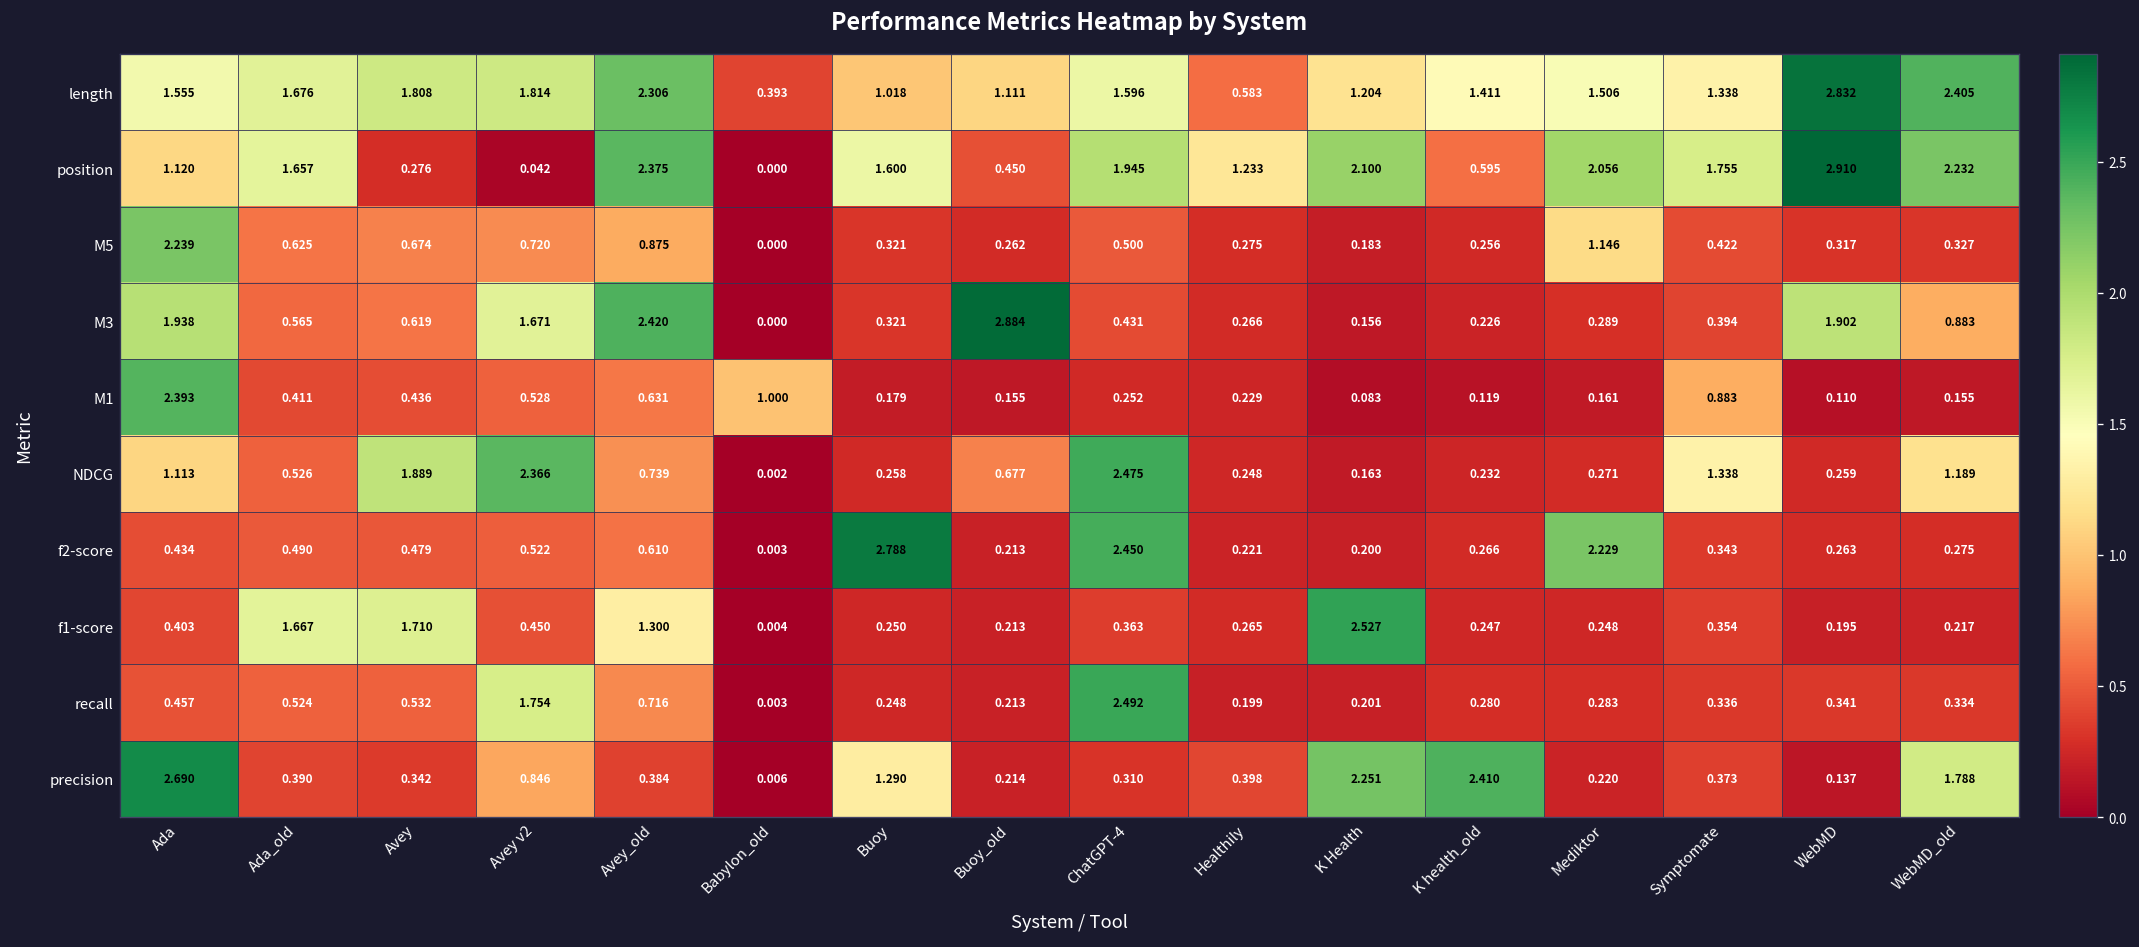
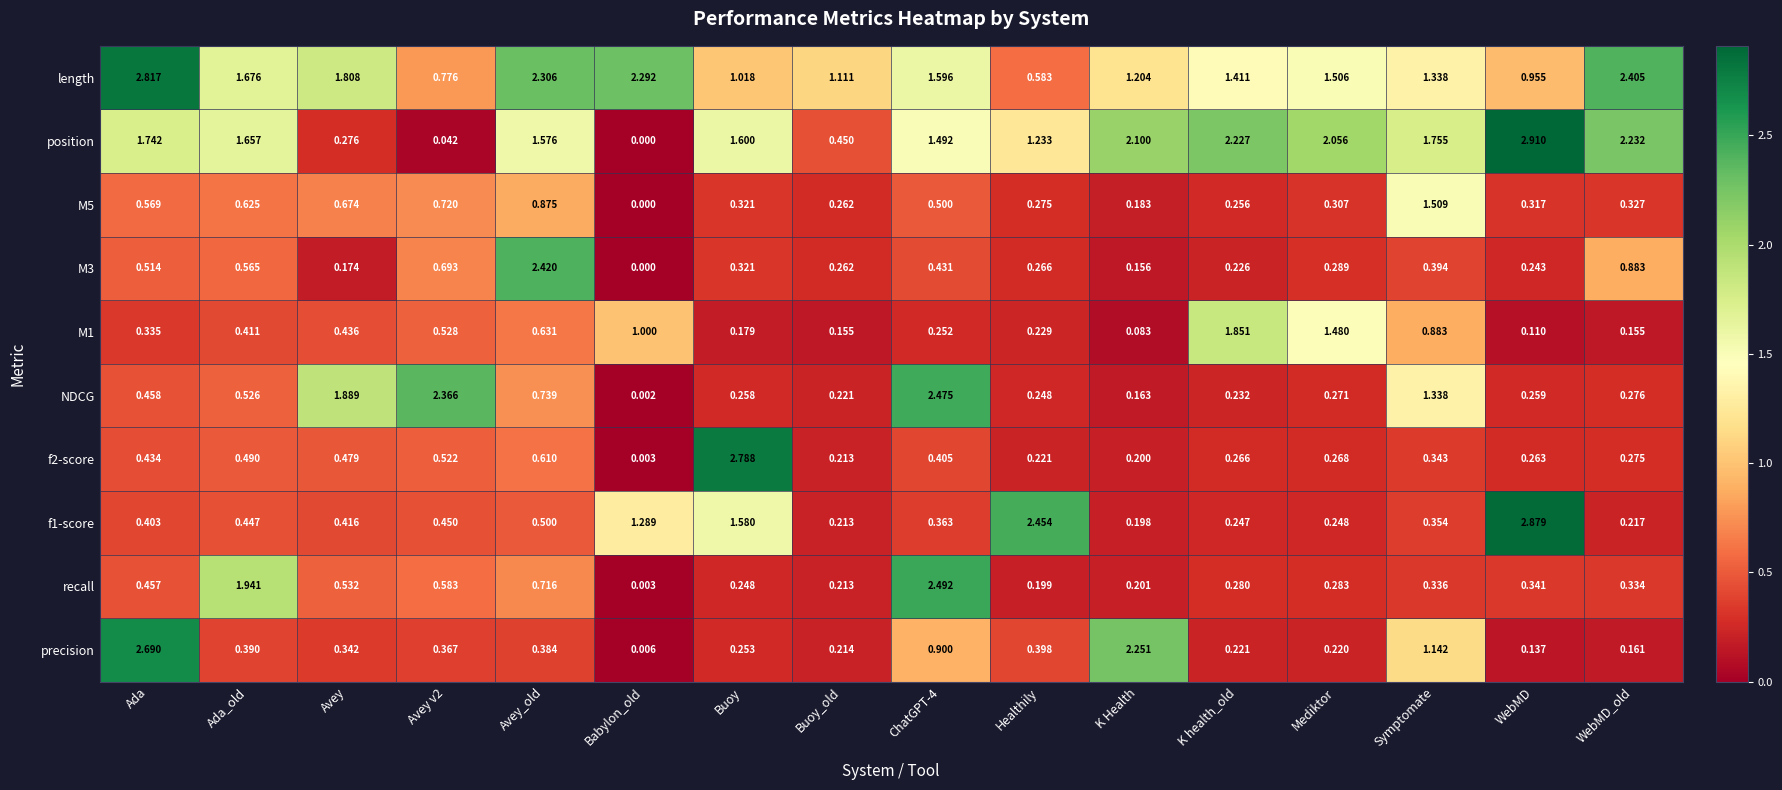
  {
    "length": {
-     "Ada": 1.555,
+     "Ada": 2.817,
      "Ada_old": 1.676,
      "Avey": 1.808,
-     "Avey v2": 1.814,
+     "Avey v2": 0.776,
      "Avey_old": 2.306,
-     "Babylon_old": 0.393,
+     "Babylon_old": 2.292,
      "Buoy": 1.018,
      "Buoy_old": 1.111,
      "ChatGPT-4": 1.596,
      "Healthily": 0.583,
      "K Health": 1.204,
      "K health_old": 1.411,
      "Mediktor": 1.506,
      "Symptomate": 1.338,
-     "WebMD": 2.832,
+     "WebMD": 0.955,
      "WebMD_old": 2.405
    },
    "position": {
-     "Ada": 1.120,
+     "Ada": 1.742,
      "Ada_old": 1.657,
      "Avey": 0.276,
      "Avey v2": 0.042,
-     "Avey_old": 2.375,
+     "Avey_old": 1.576,
      "Babylon_old": 0.000,
      "Buoy": 1.600,
      "Buoy_old": 0.450,
-     "ChatGPT-4": 1.945,
+     "ChatGPT-4": 1.492,
      "Healthily": 1.233,
      "K Health": 2.100,
-     "K health_old": 0.595,
+     "K health_old": 2.227,
      "Mediktor": 2.056,
      "Symptomate": 1.755,
      "WebMD": 2.910,
      "WebMD_old": 2.232
    },
    "M5": {
-     "Ada": 2.239,
+     "Ada": 0.569,
      "Ada_old": 0.625,
      "Avey": 0.674,
      "Avey v2": 0.720,
      "Avey_old": 0.875,
      "Babylon_old": 0.000,
      "Buoy": 0.321,
      "Buoy_old": 0.262,
      "ChatGPT-4": 0.500,
      "Healthily": 0.275,
      "K Health": 0.183,
      "K health_old": 0.256,
-     "Mediktor": 1.146,
-     "Symptomate": 0.422,
+     "Mediktor": 0.307,
+     "Symptomate": 1.509,
      "WebMD": 0.317,
      "WebMD_old": 0.327
    },
    "M3": {
-     "Ada": 1.938,
+     "Ada": 0.514,
      "Ada_old": 0.565,
-     "Avey": 0.619,
-     "Avey v2": 1.671,
+     "Avey": 0.174,
+     "Avey v2": 0.693,
      "Avey_old": 2.420,
      "Babylon_old": 0.000,
      "Buoy": 0.321,
-     "Buoy_old": 2.884,
+     "Buoy_old": 0.262,
      "ChatGPT-4": 0.431,
      "Healthily": 0.266,
      "K Health": 0.156,
      "K health_old": 0.226,
      "Mediktor": 0.289,
      "Symptomate": 0.394,
-     "WebMD": 1.902,
+     "WebMD": 0.243,
      "WebMD_old": 0.883
    },
    "M1": {
-     "Ada": 2.393,
+     "Ada": 0.335,
      "Ada_old": 0.411,
      "Avey": 0.436,
      "Avey v2": 0.528,
      "Avey_old": 0.631,
      "Babylon_old": 1.000,
      "Buoy": 0.179,
      "Buoy_old": 0.155,
      "ChatGPT-4": 0.252,
      "Healthily": 0.229,
      "K Health": 0.083,
-     "K health_old": 0.119,
-     "Mediktor": 0.161,
+     "K health_old": 1.851,
+     "Mediktor": 1.480,
      "Symptomate": 0.883,
      "WebMD": 0.110,
      "WebMD_old": 0.155
    },
    "NDCG": {
-     "Ada": 1.113,
+     "Ada": 0.458,
      "Ada_old": 0.526,
      "Avey": 1.889,
      "Avey v2": 2.366,
      "Avey_old": 0.739,
      "Babylon_old": 0.002,
      "Buoy": 0.258,
-     "Buoy_old": 0.677,
+     "Buoy_old": 0.221,
      "ChatGPT-4": 2.475,
      "Healthily": 0.248,
      "K Health": 0.163,
      "K health_old": 0.232,
      "Mediktor": 0.271,
      "Symptomate": 1.338,
      "WebMD": 0.259,
-     "WebMD_old": 1.189
+     "WebMD_old": 0.276
    },
    "f2-score": {
      "Ada": 0.434,
      "Ada_old": 0.490,
      "Avey": 0.479,
      "Avey v2": 0.522,
      "Avey_old": 0.610,
      "Babylon_old": 0.003,
      "Buoy": 2.788,
      "Buoy_old": 0.213,
-     "ChatGPT-4": 2.450,
+     "ChatGPT-4": 0.405,
      "Healthily": 0.221,
      "K Health": 0.200,
      "K health_old": 0.266,
-     "Mediktor": 2.229,
+     "Mediktor": 0.268,
      "Symptomate": 0.343,
      "WebMD": 0.263,
      "WebMD_old": 0.275
    },
    "f1-score": {
      "Ada": 0.403,
-     "Ada_old": 1.667,
-     "Avey": 1.710,
+     "Ada_old": 0.447,
+     "Avey": 0.416,
      "Avey v2": 0.450,
-     "Avey_old": 1.300,
-     "Babylon_old": 0.004,
-     "Buoy": 0.250,
+     "Avey_old": 0.500,
+     "Babylon_old": 1.289,
+     "Buoy": 1.580,
      "Buoy_old": 0.213,
      "ChatGPT-4": 0.363,
-     "Healthily": 0.265,
-     "K Health": 2.527,
+     "Healthily": 2.454,
+     "K Health": 0.198,
      "K health_old": 0.247,
      "Mediktor": 0.248,
      "Symptomate": 0.354,
-     "WebMD": 0.195,
+     "WebMD": 2.879,
      "WebMD_old": 0.217
    },
    "recall": {
      "Ada": 0.457,
-     "Ada_old": 0.524,
+     "Ada_old": 1.941,
      "Avey": 0.532,
-     "Avey v2": 1.754,
+     "Avey v2": 0.583,
      "Avey_old": 0.716,
      "Babylon_old": 0.003,
      "Buoy": 0.248,
      "Buoy_old": 0.213,
      "ChatGPT-4": 2.492,
      "Healthily": 0.199,
      "K Health": 0.201,
      "K health_old": 0.280,
      "Mediktor": 0.283,
      "Symptomate": 0.336,
      "WebMD": 0.341,
      "WebMD_old": 0.334
    },
    "precision": {
      "Ada": 2.690,
      "Ada_old": 0.390,
      "Avey": 0.342,
-     "Avey v2": 0.846,
+     "Avey v2": 0.367,
      "Avey_old": 0.384,
      "Babylon_old": 0.006,
-     "Buoy": 1.290,
+     "Buoy": 0.253,
      "Buoy_old": 0.214,
-     "ChatGPT-4": 0.310,
+     "ChatGPT-4": 0.900,
      "Healthily": 0.398,
      "K Health": 2.251,
-     "K health_old": 2.410,
+     "K health_old": 0.221,
      "Mediktor": 0.220,
-     "Symptomate": 0.373,
+     "Symptomate": 1.142,
      "WebMD": 0.137,
-     "WebMD_old": 1.788
+     "WebMD_old": 0.161
    }
  }
